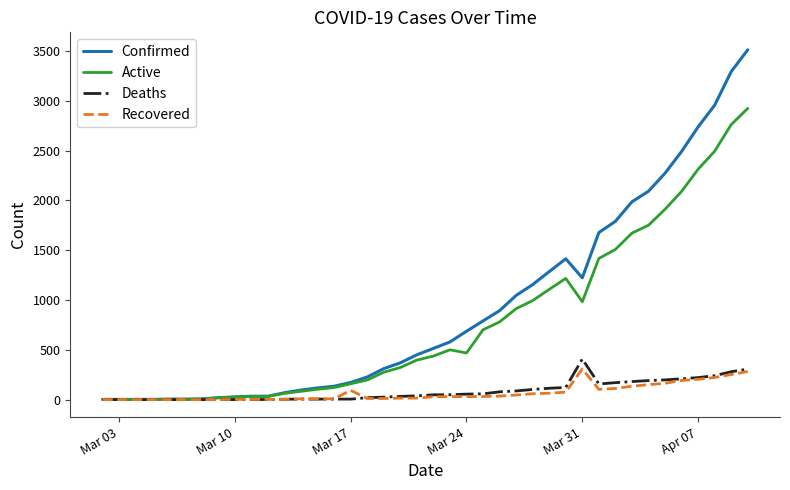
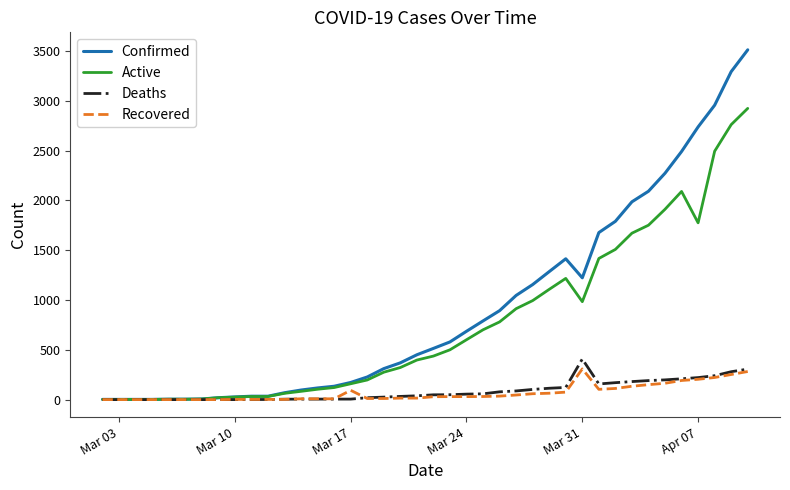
  {
    "Confirmed": {
      "Mar 24": 700,
      "Mar 31": 1200,
      "Apr 07": 2700
    },
    "Active": {
-     "Mar 24": 500,
+     "Mar 24": 600,
      "Mar 31": 1000,
-     "Apr 07": 2300
+     "Apr 07": 1800
    },
    "Deaths": {
      "Mar 17": 0,
      "Mar 31": 400
    },
    "Recovered": {
      "Mar 17": 100,
      "Mar 31": 300
    }
  }
